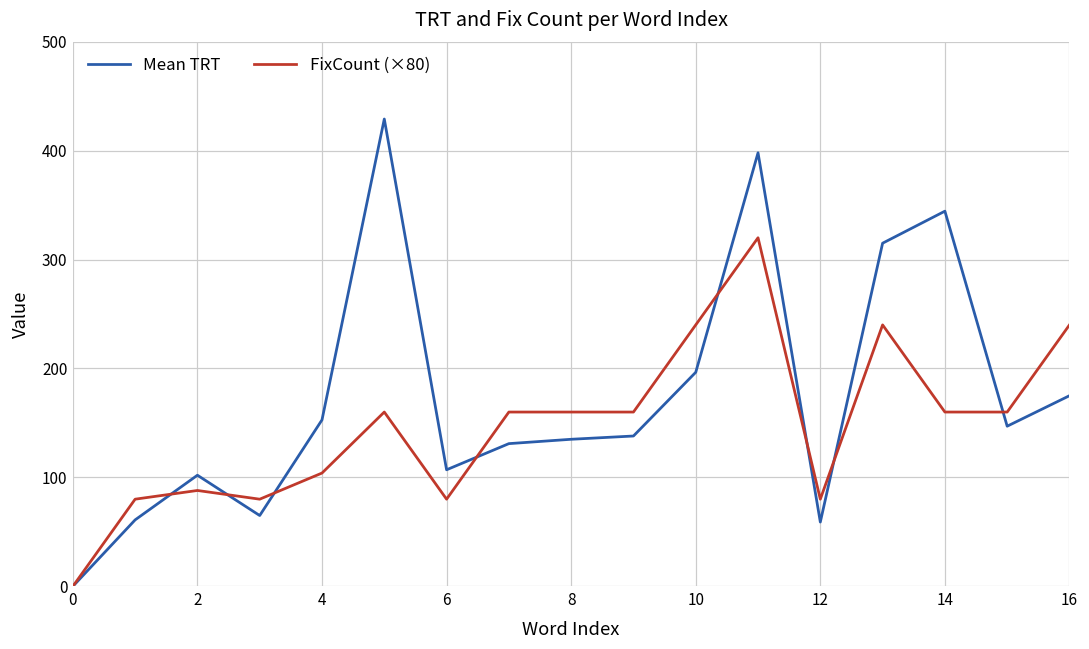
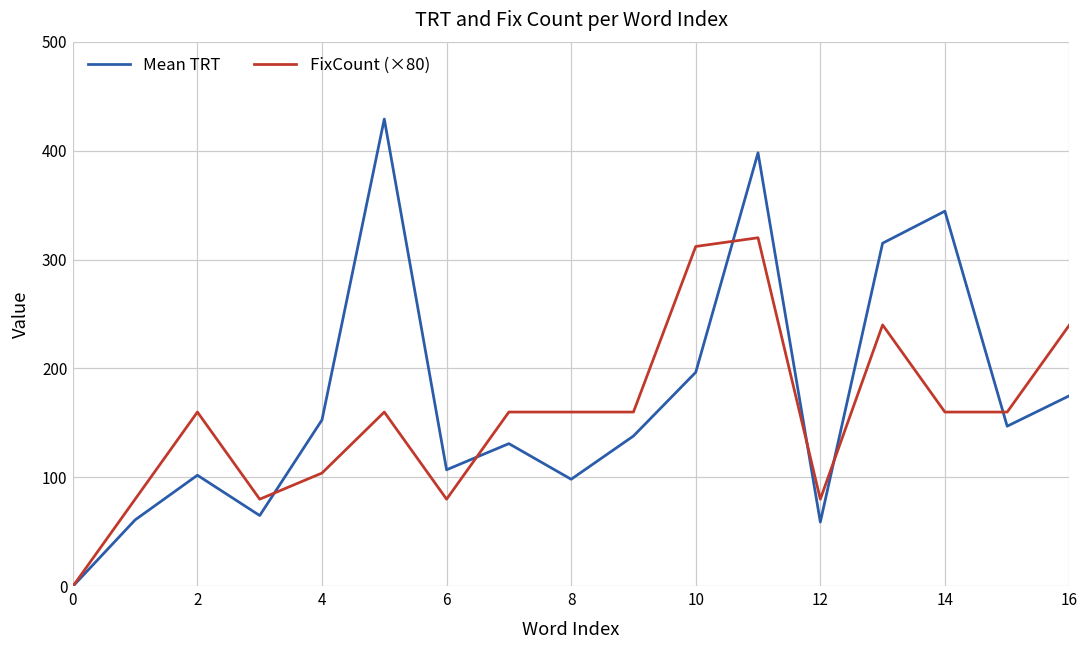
  {
    "Mean TRT": {
      "2": 100,
      "4": 150,
      "6": 110,
-     "8": 140,
+     "8": 100,
      "10": 200,
      "12": 60,
      "14": 340,
      "16": 180
    },
    "FixCount (×80)": {
-     "2": 90,
+     "2": 160,
      "4": 100,
      "6": 80,
      "8": 160,
-     "10": 240,
+     "10": 310,
      "12": 80,
      "14": 160,
      "16": 240
    }
  }
